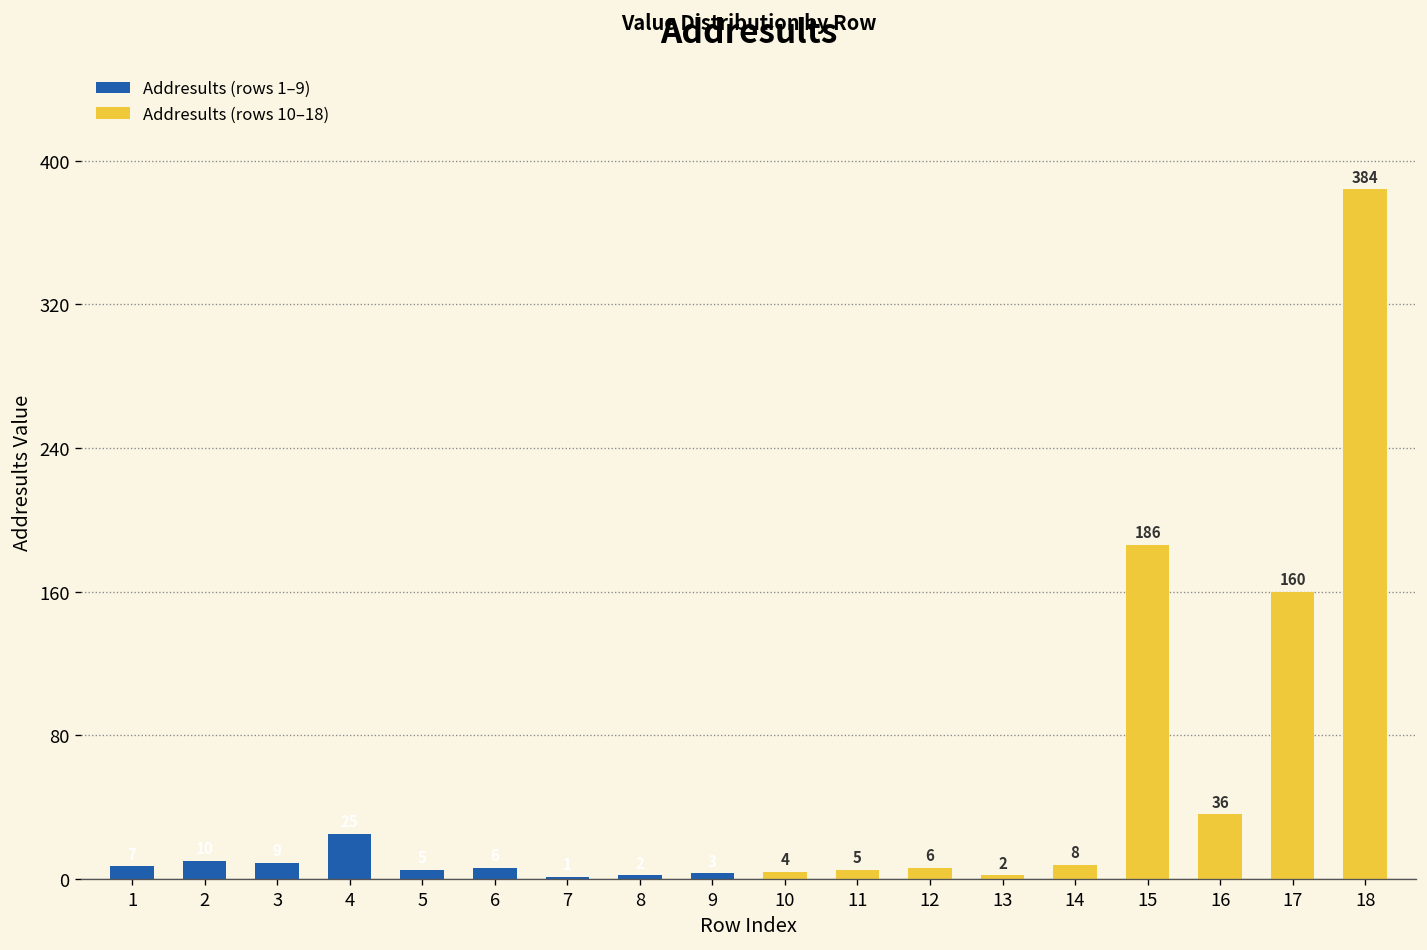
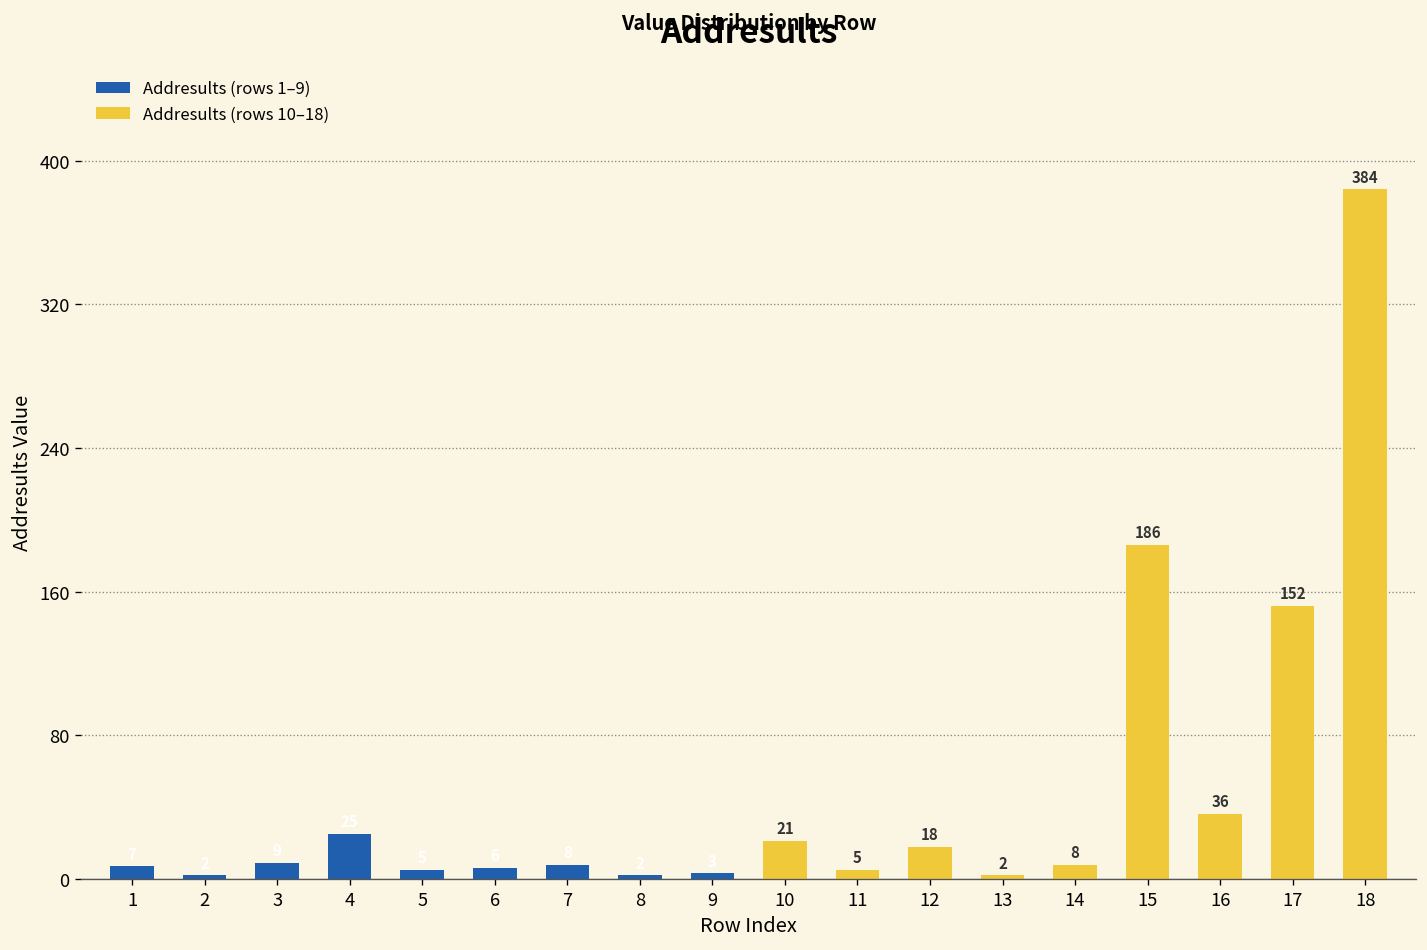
  {
    "Addresults (rows 1–9)": {
      "1": 7,
-     "2": 10,
+     "2": 2,
      "3": 9,
      "4": 25,
      "5": 5,
      "6": 6,
-     "7": 1,
+     "7": 8,
      "8": 2,
      "9": 3
    },
    "Addresults (rows 10–18)": {
-     "10": 4,
+     "10": 21,
      "11": 5,
-     "12": 6,
+     "12": 18,
      "13": 2,
      "14": 8,
      "15": 186,
      "16": 36,
-     "17": 160,
+     "17": 152,
      "18": 384
    }
  }
